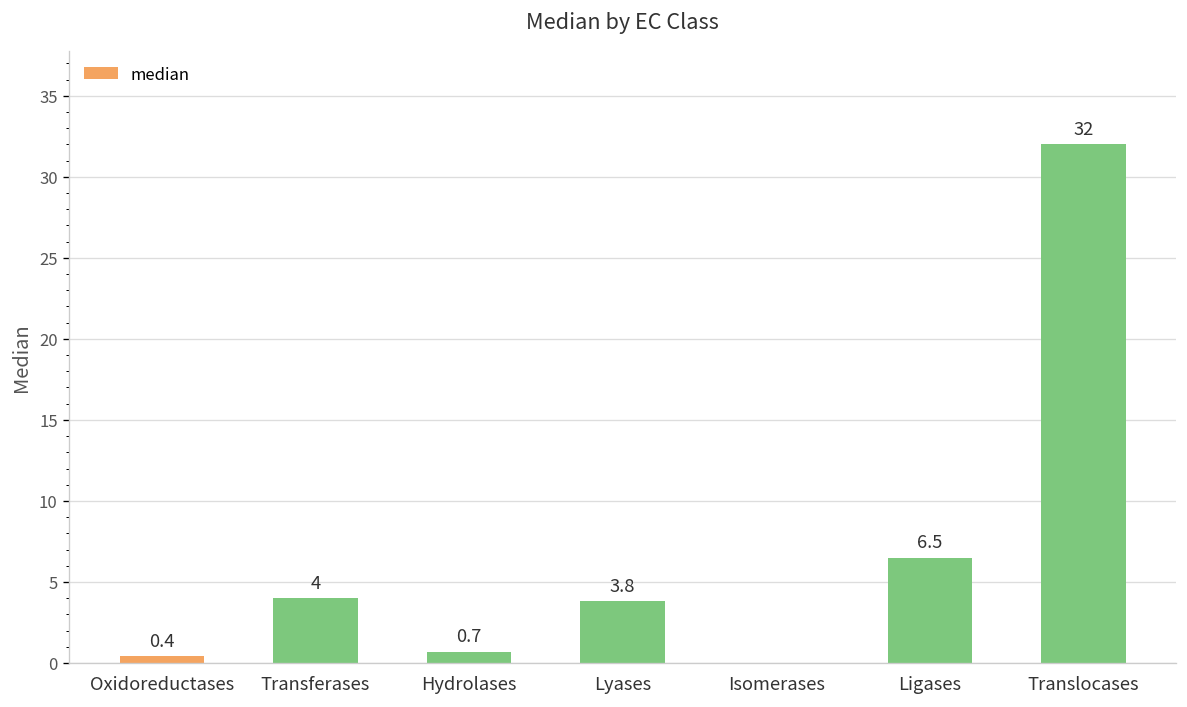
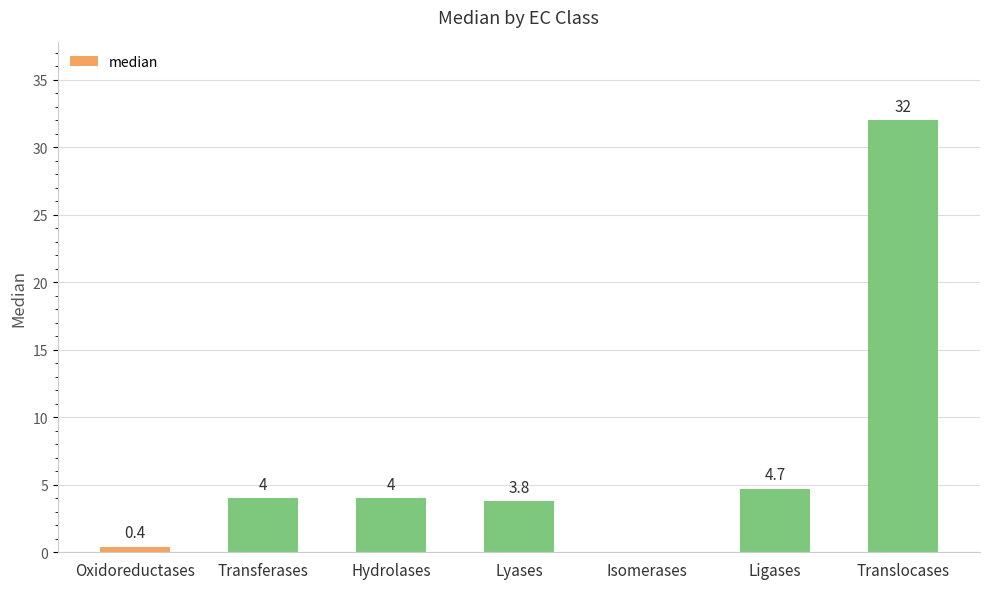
  {
    "Oxidoreductases": 0.4,
    "Transferases": 4,
-   "Hydrolases": 0.7,
+   "Hydrolases": 4,
    "Lyases": 3.8,
-   "Ligases": 6.5,
+   "Ligases": 4.7,
    "Translocases": 32
  }
